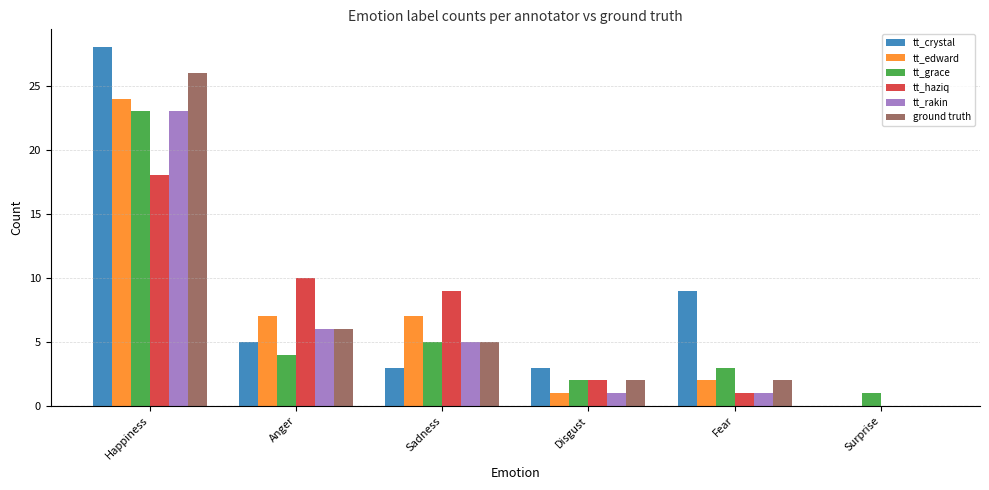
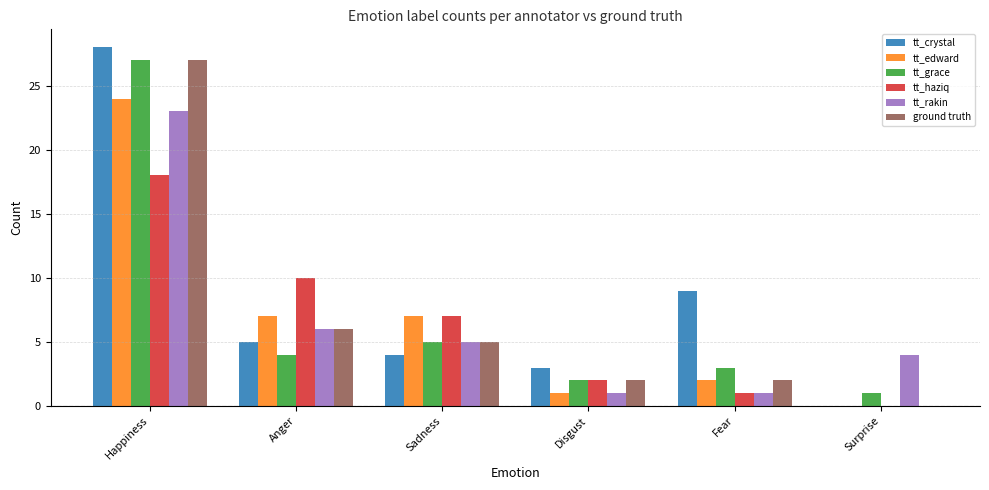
  {
    "tt_crystal": {
      "Happiness": 28,
      "Anger": 5,
-     "Sadness": 3,
+     "Sadness": 4,
      "Disgust": 3,
      "Fear": 9,
      "Surprise": 0
    },
    "tt_edward": {
      "Happiness": 24,
      "Anger": 7,
      "Sadness": 7,
      "Disgust": 1,
      "Fear": 2,
      "Surprise": 0
    },
    "tt_grace": {
-     "Happiness": 23,
+     "Happiness": 27,
      "Anger": 4,
      "Sadness": 5,
      "Disgust": 2,
      "Fear": 3,
      "Surprise": 1
    },
    "tt_haziq": {
      "Happiness": 18,
      "Anger": 10,
-     "Sadness": 9,
+     "Sadness": 7,
      "Disgust": 2,
      "Fear": 1,
      "Surprise": 0
    },
    "tt_rakin": {
      "Happiness": 23,
      "Anger": 6,
      "Sadness": 5,
      "Disgust": 1,
      "Fear": 1,
-     "Surprise": 0
+     "Surprise": 4
    },
    "ground truth": {
-     "Happiness": 26,
+     "Happiness": 27,
      "Anger": 6,
      "Sadness": 5,
      "Disgust": 2,
      "Fear": 2,
      "Surprise": 0
    }
  }
